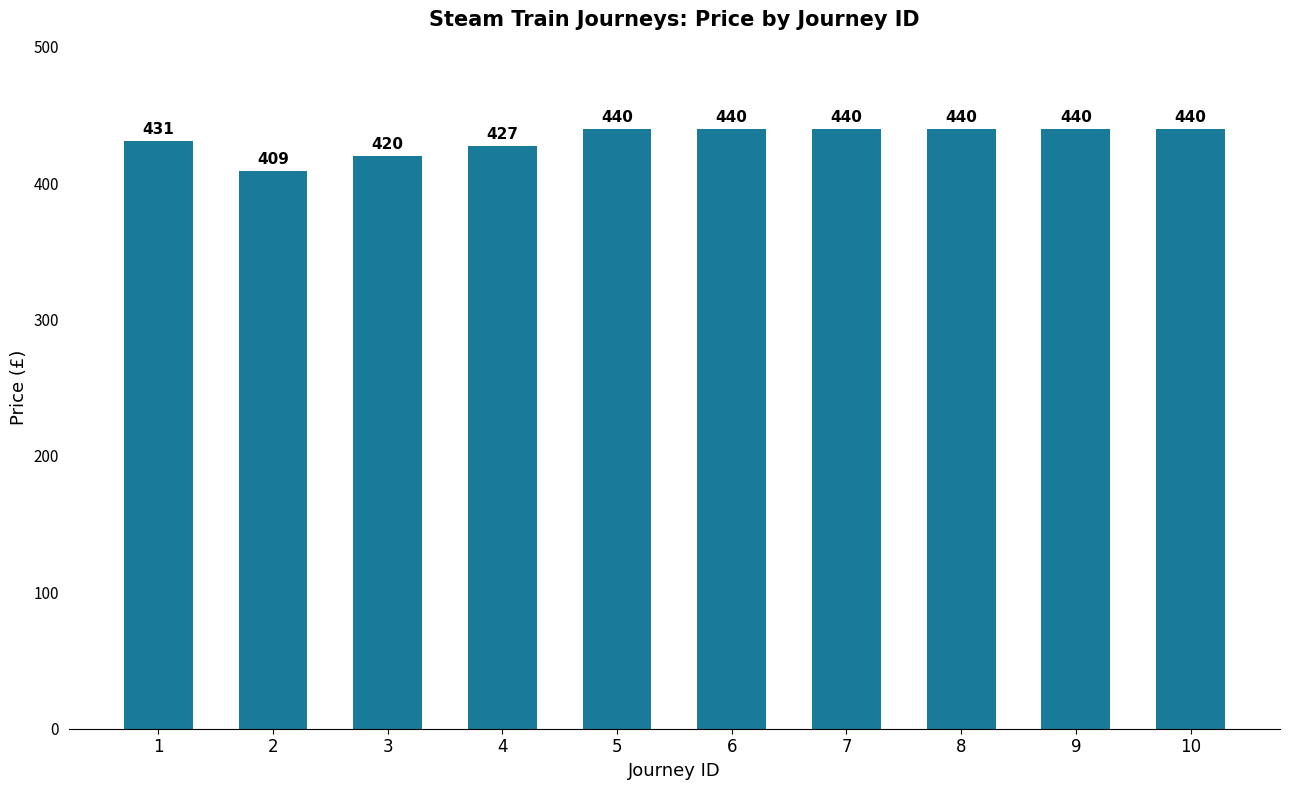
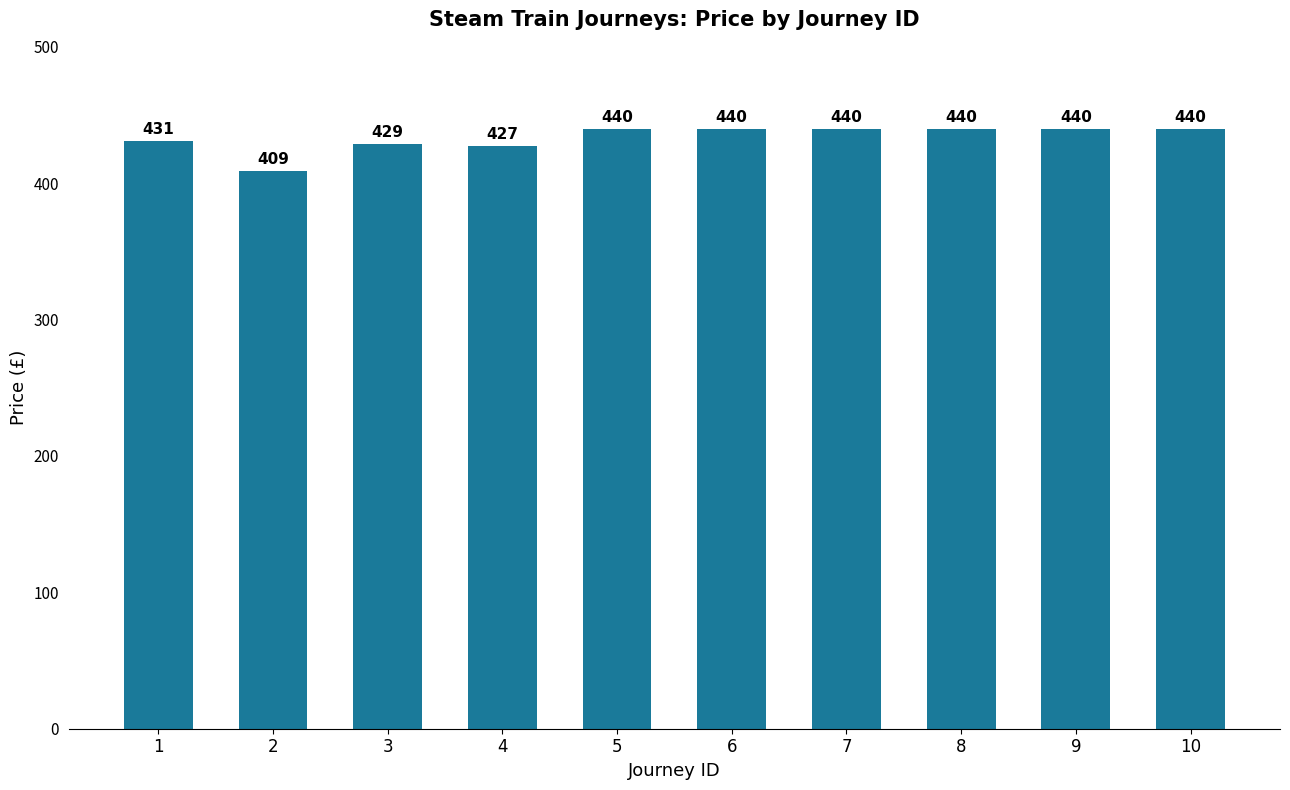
  {
    "1": 431,
    "2": 409,
-   "3": 420,
+   "3": 429,
    "4": 427,
    "5": 440,
    "6": 440,
    "7": 440,
    "8": 440,
    "9": 440,
    "10": 440
  }
